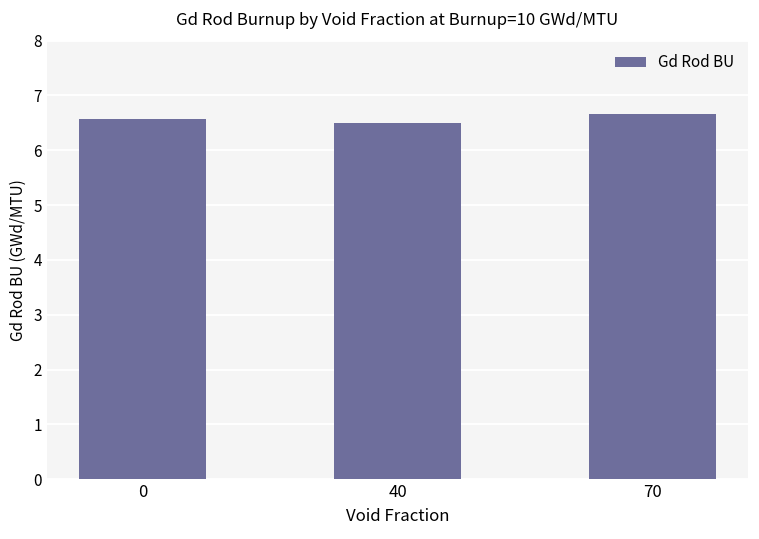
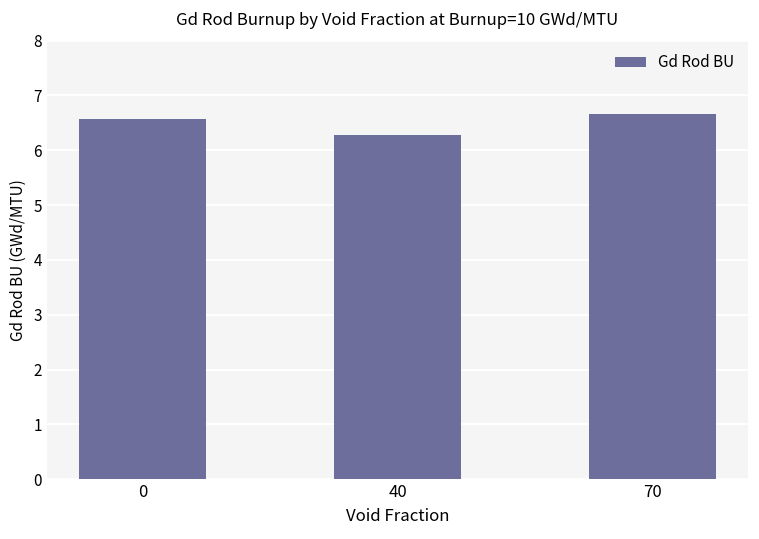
  {
    "0": 6.6,
-   "40": 6.5,
+   "40": 6.3,
    "70": 6.7
  }
